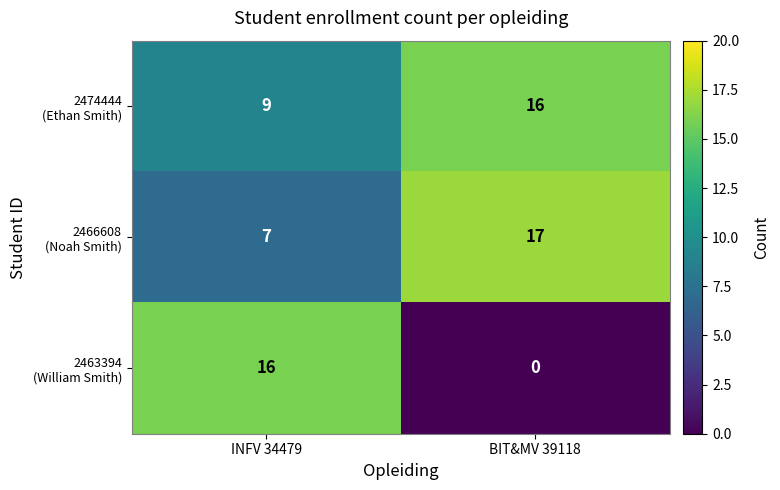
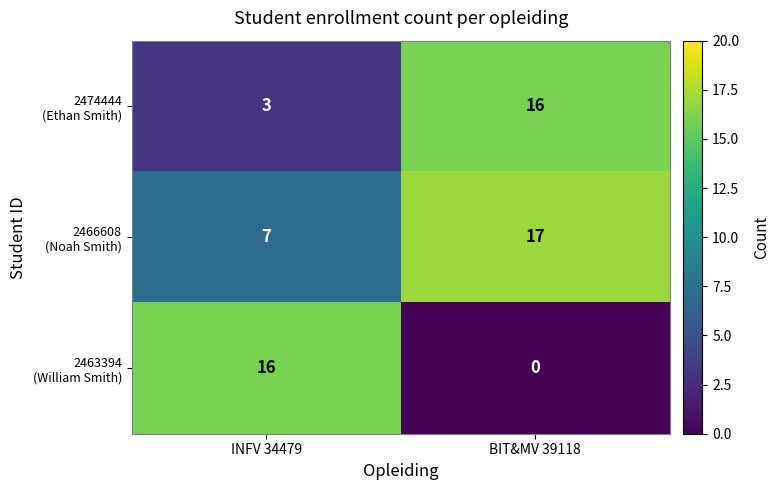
  {
    "2474444 (Ethan Smith)": {
-     "INFV 34479": 9,
+     "INFV 34479": 3,
      "BIT&MV 39118": 16
    },
    "2466608 (Noah Smith)": {
      "INFV 34479": 7,
      "BIT&MV 39118": 17
    },
    "2463394 (William Smith)": {
      "INFV 34479": 16,
      "BIT&MV 39118": 0
    }
  }
